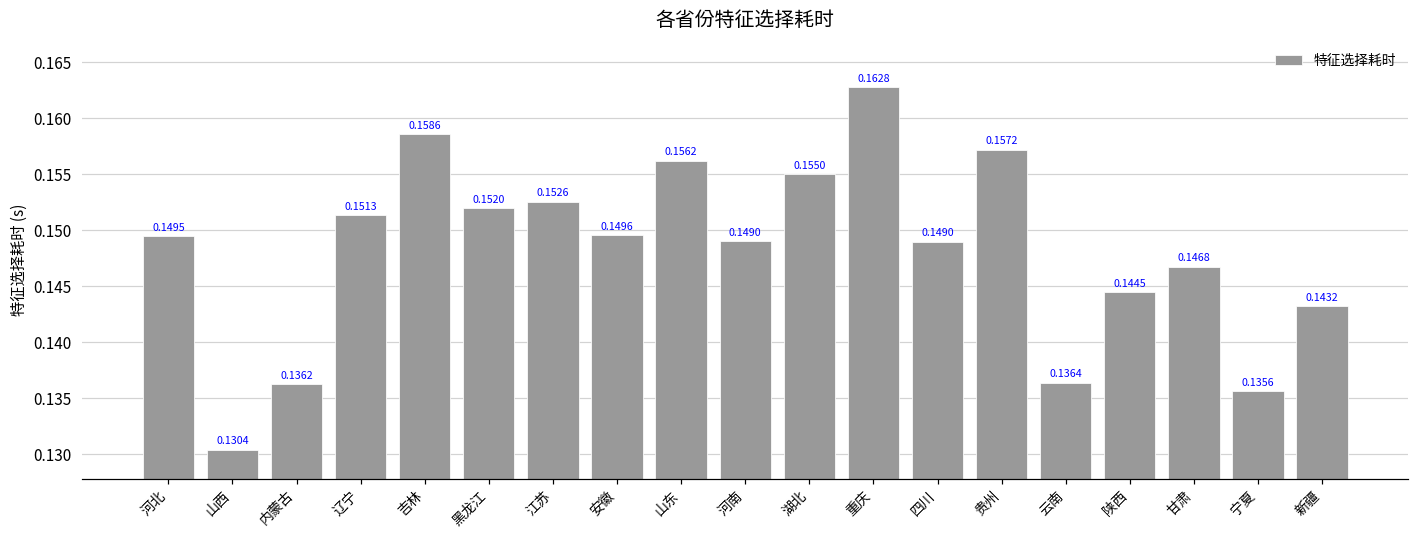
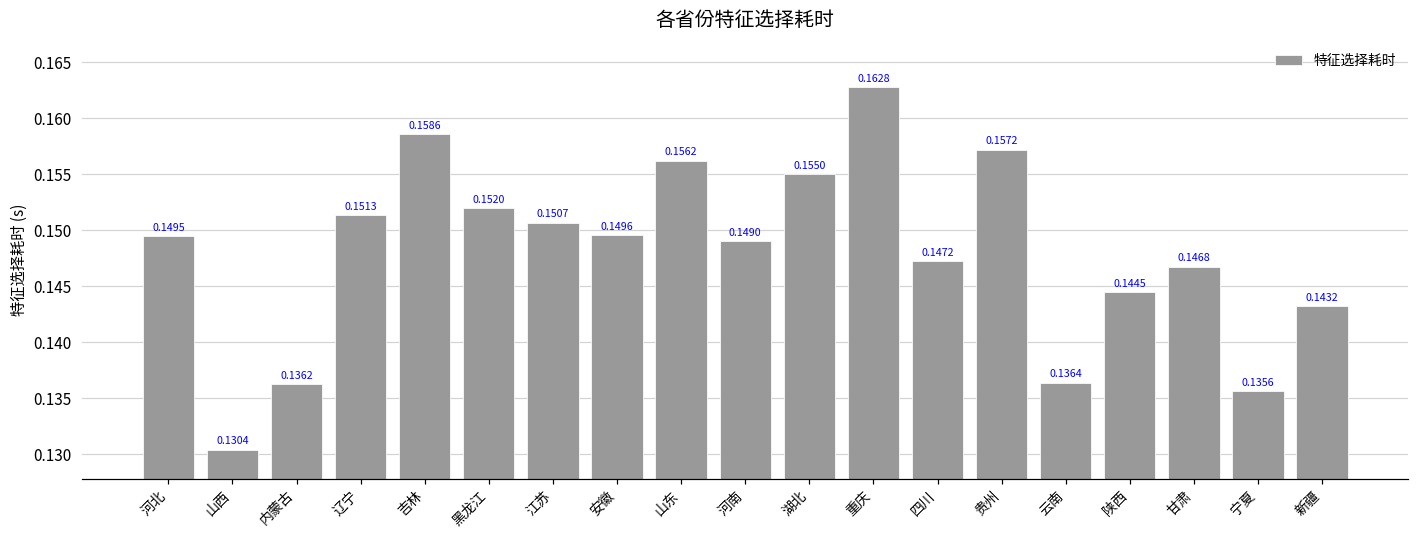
  {
    "河北": 0.1495,
    "山西": 0.1304,
    "内蒙古": 0.1362,
    "辽宁": 0.1513,
    "吉林": 0.1586,
    "黑龙江": 0.1520,
-   "江苏": 0.1526,
+   "江苏": 0.1507,
    "安徽": 0.1496,
    "山东": 0.1562,
    "河南": 0.1490,
    "湖北": 0.1550,
    "重庆": 0.1628,
-   "四川": 0.1490,
+   "四川": 0.1472,
    "贵州": 0.1572,
    "云南": 0.1364,
    "陕西": 0.1445,
    "甘肃": 0.1468,
    "宁夏": 0.1356,
    "新疆": 0.1432
  }
